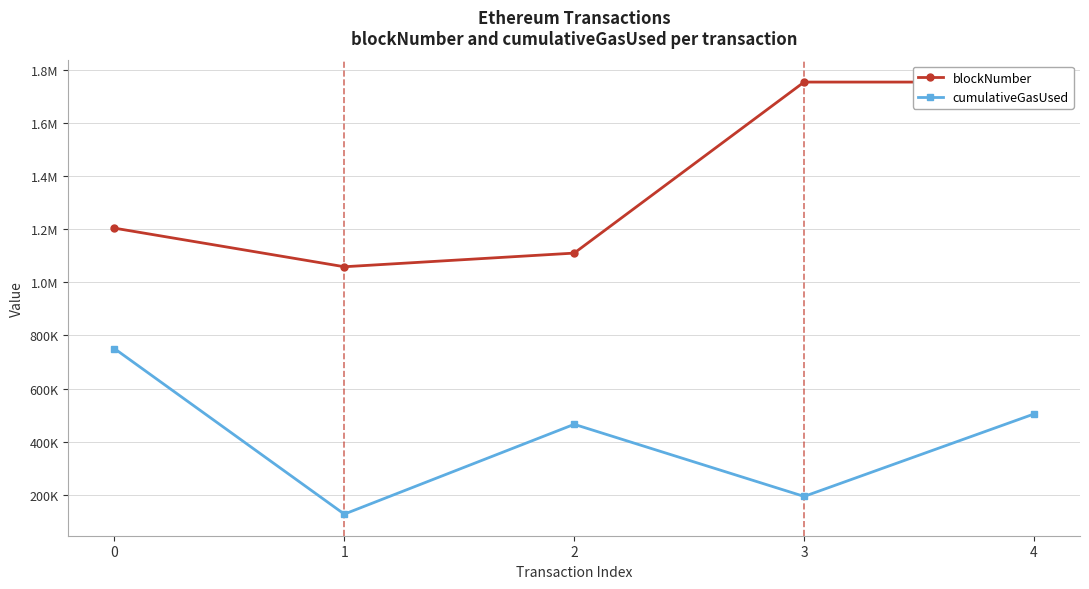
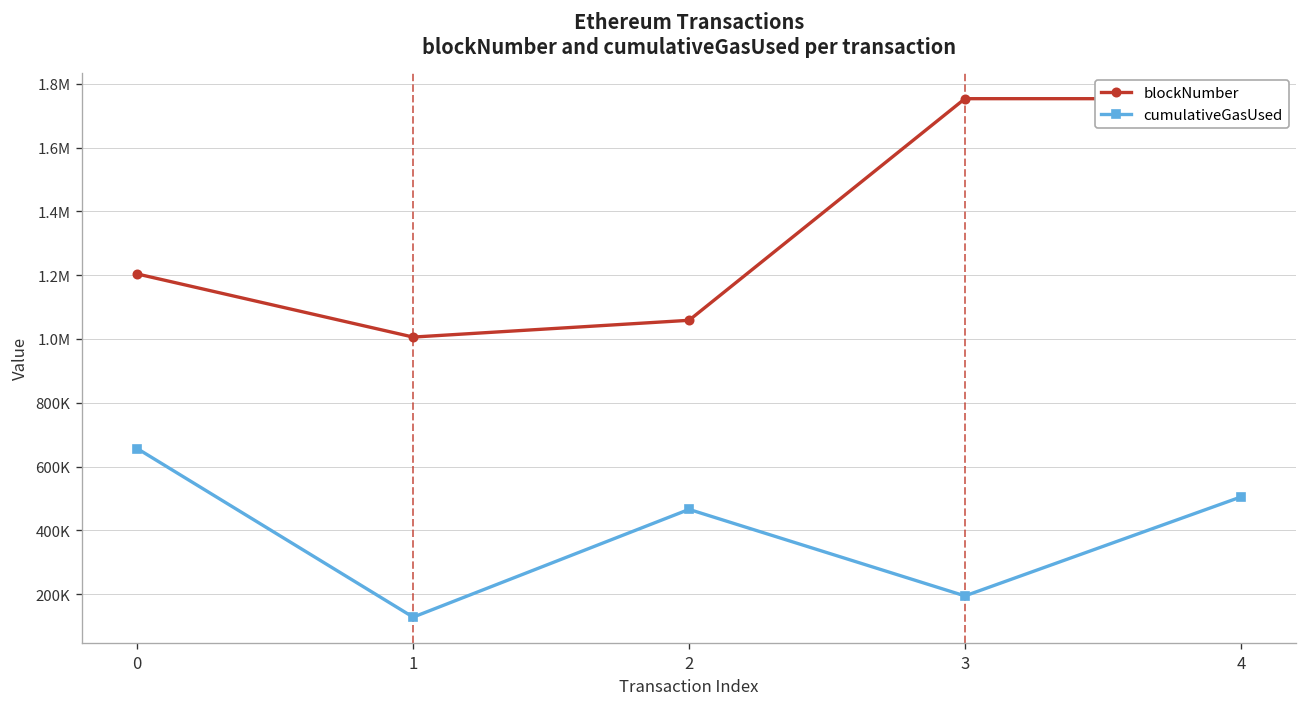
  {
    "blockNumber": {
      "0": 1200000,
-     "1": 1060000,
-     "2": 1110000,
+     "1": 1010000,
+     "2": 1060000,
      "3": 1750000
    },
    "cumulativeGasUsed": {
-     "0": 750000,
+     "0": 660000,
      "1": 130000,
      "2": 470000,
      "3": 190000,
      "4": 500000
    }
  }
